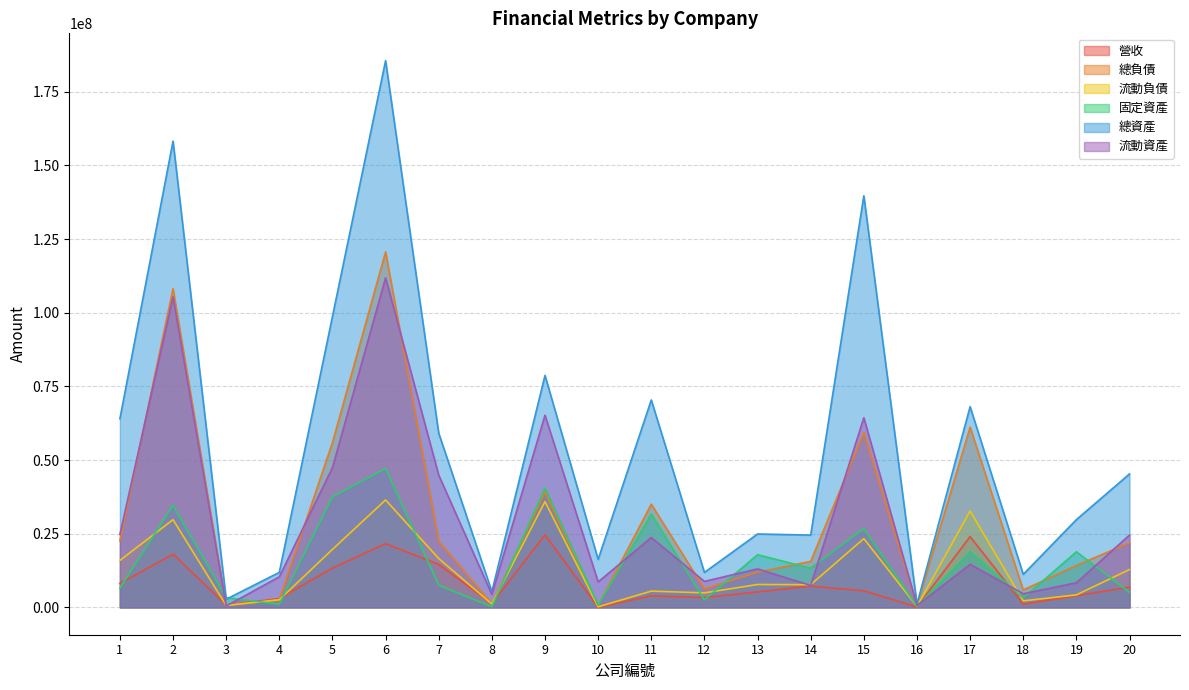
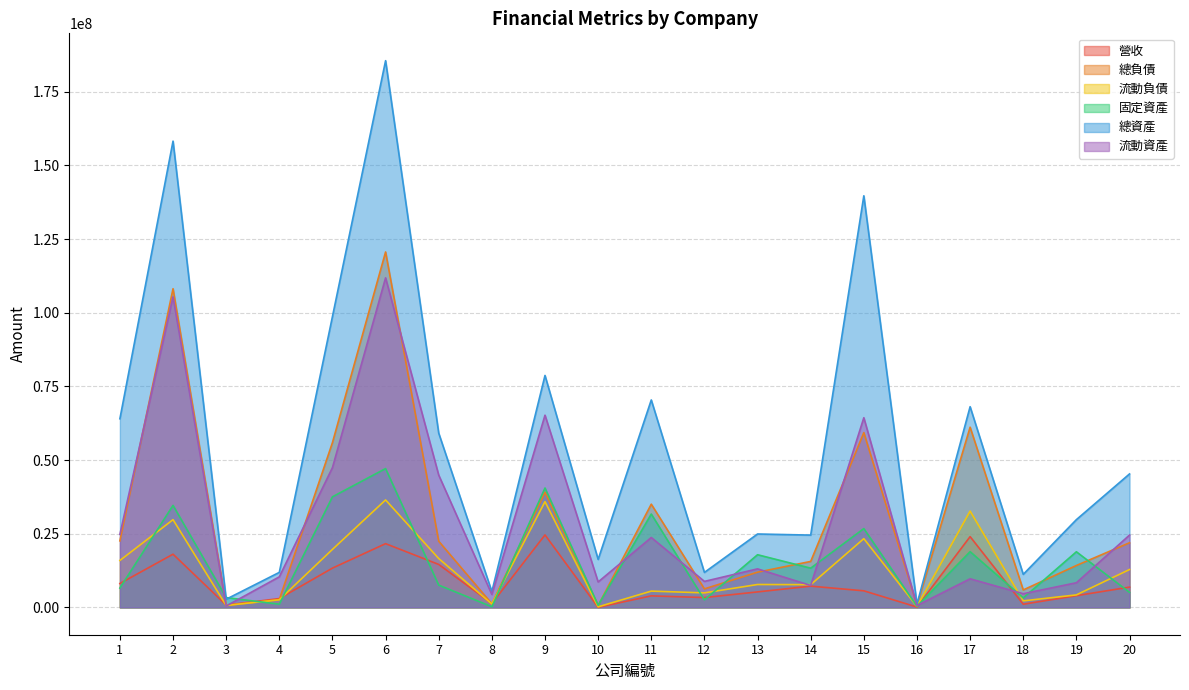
  {
    "固定資產": {
      "1": 7000000,
      "2": 35000000,
      "4": 1000000,
      "5": 38000000,
      "6": 47000000,
      "7": 8000000,
      "8": 0,
      "9": 41000000,
      "11": 32000000,
      "13": 18000000,
      "14": 13000000,
      "15": 27000000,
      "17": 19000000,
      "18": 3000000,
      "19": 19000000,
      "20": 5000000
    },
    "總資產": {
      "1": 64000000,
      "2": 158000000,
      "4": 12000000,
      "5": 99000000,
      "6": 186000000,
      "7": 59000000,
      "8": 5000000,
      "9": 79000000,
      "10": 16000000,
      "11": 70000000,
      "12": 12000000,
      "13": 25000000,
      "14": 25000000,
      "15": 140000000,
      "17": 68000000,
      "18": 11000000,
      "19": 30000000,
      "20": 45000000
    },
    "流動資產": {
      "1": 25000000,
      "2": 105000000,
      "4": 10000000,
      "5": 47000000,
      "6": 112000000,
      "7": 45000000,
      "8": 4000000,
      "9": 65000000,
      "10": 9000000,
      "11": 24000000,
      "12": 9000000,
      "13": 13000000,
      "15": 64000000,
-     "17": 15000000,
+     "17": 10000000,
      "18": 5000000,
      "19": 8000000,
      "20": 25000000
    }
  }
